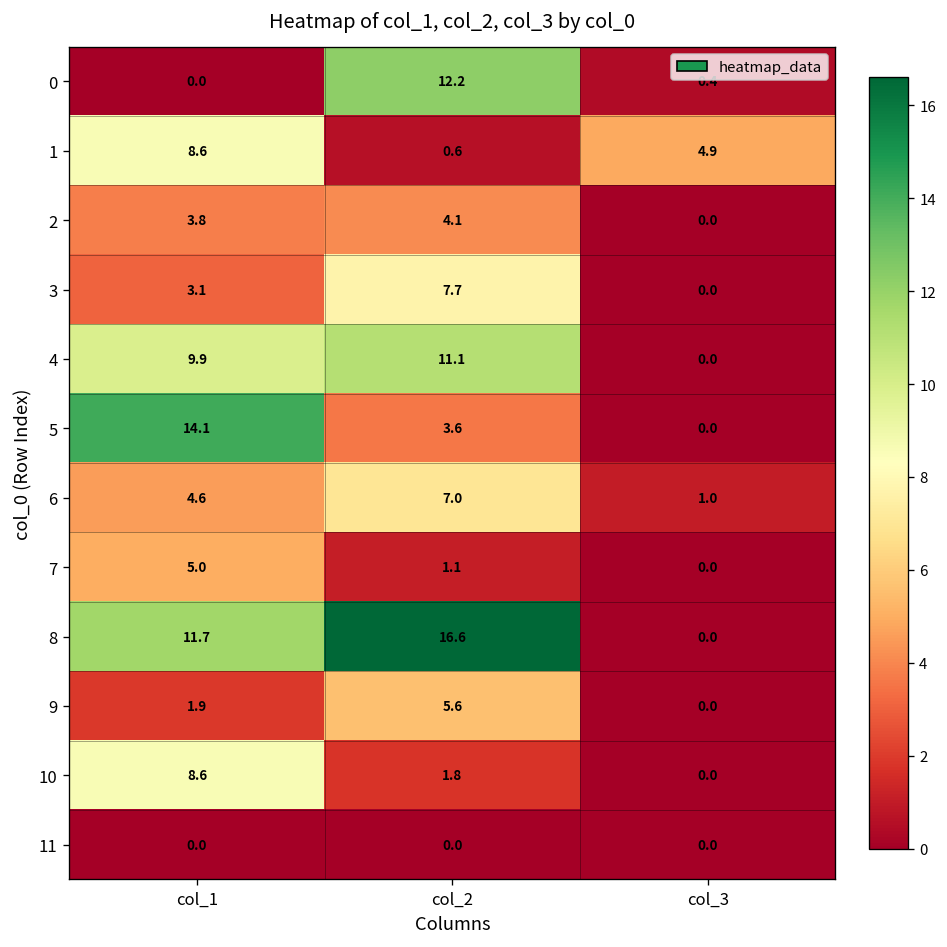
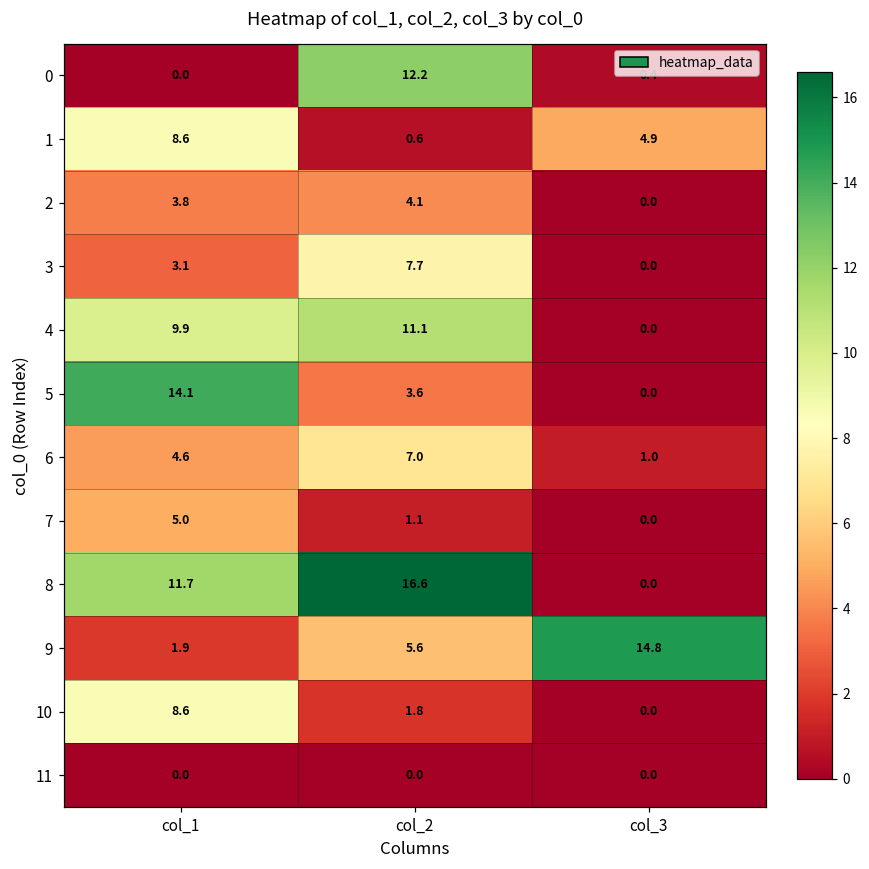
  {
    "0": {
      "col_1": 0.0,
      "col_2": 12.2
    },
    "1": {
      "col_1": 8.6,
      "col_2": 0.6,
      "col_3": 4.9
    },
    "2": {
      "col_1": 3.8,
      "col_2": 4.1,
      "col_3": 0.0
    },
    "3": {
      "col_1": 3.1,
      "col_2": 7.7,
      "col_3": 0.0
    },
    "4": {
      "col_1": 9.9,
      "col_2": 11.1,
      "col_3": 0.0
    },
    "5": {
      "col_1": 14.1,
      "col_2": 3.6,
      "col_3": 0.0
    },
    "6": {
      "col_1": 4.6,
      "col_2": 7.0,
      "col_3": 1.0
    },
    "7": {
      "col_1": 5.0,
      "col_2": 1.1,
      "col_3": 0.0
    },
    "8": {
      "col_1": 11.7,
      "col_2": 16.6,
      "col_3": 0.0
    },
    "9": {
      "col_1": 1.9,
      "col_2": 5.6,
-     "col_3": 0.0
+     "col_3": 14.8
    },
    "10": {
      "col_1": 8.6,
      "col_2": 1.8,
      "col_3": 0.0
    },
    "11": {
      "col_1": 0.0,
      "col_2": 0.0,
      "col_3": 0.0
    }
  }
